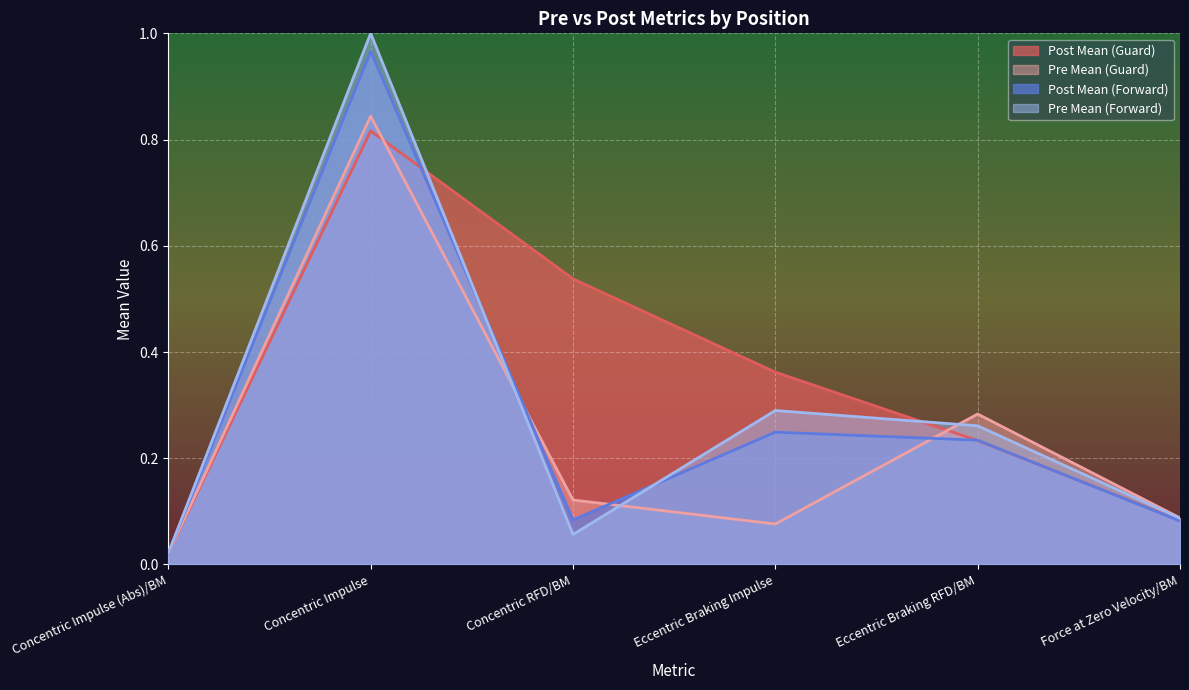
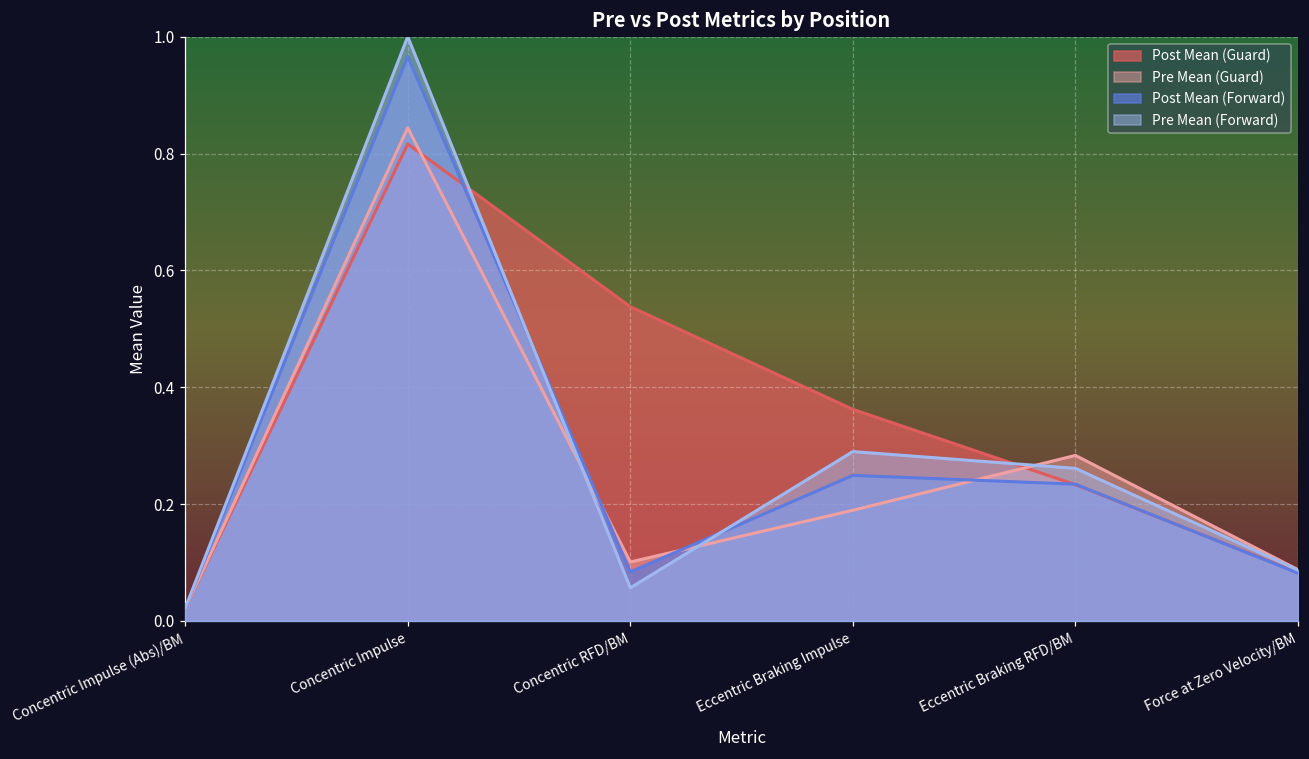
  {
    "Post Mean (Guard)": {
      "Concentric Impulse": 0.82,
      "Concentric RFD/BM": 0.54,
      "Eccentric Braking Impulse": 0.36
    },
    "Pre Mean (Guard)": {
      "Concentric Impulse": 0.84,
-     "Concentric RFD/BM": 0.12,
-     "Eccentric Braking Impulse": 0.08,
+     "Concentric RFD/BM": 0.10,
+     "Eccentric Braking Impulse": 0.19,
      "Eccentric Braking RFD/BM": 0.28
    }
  }
